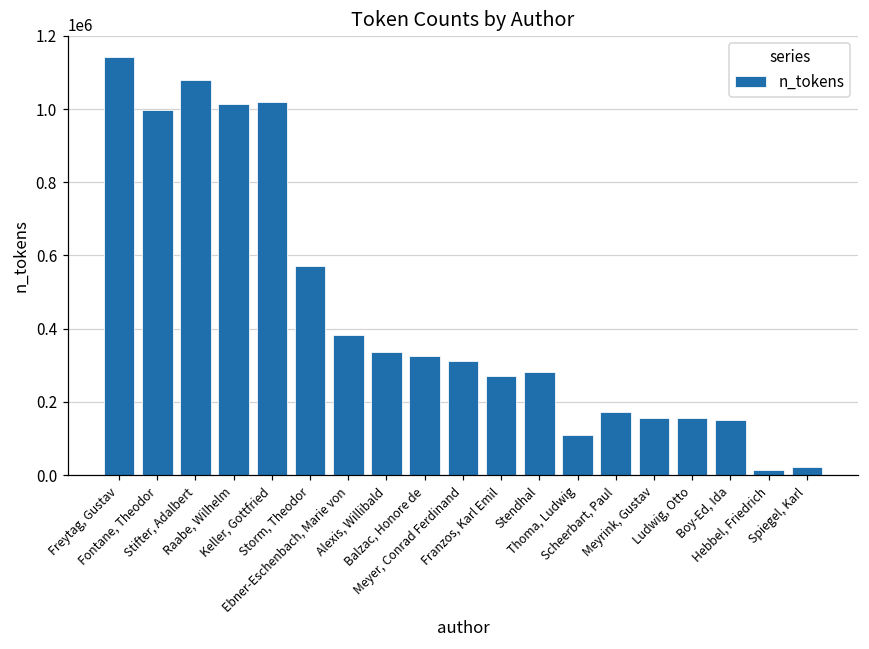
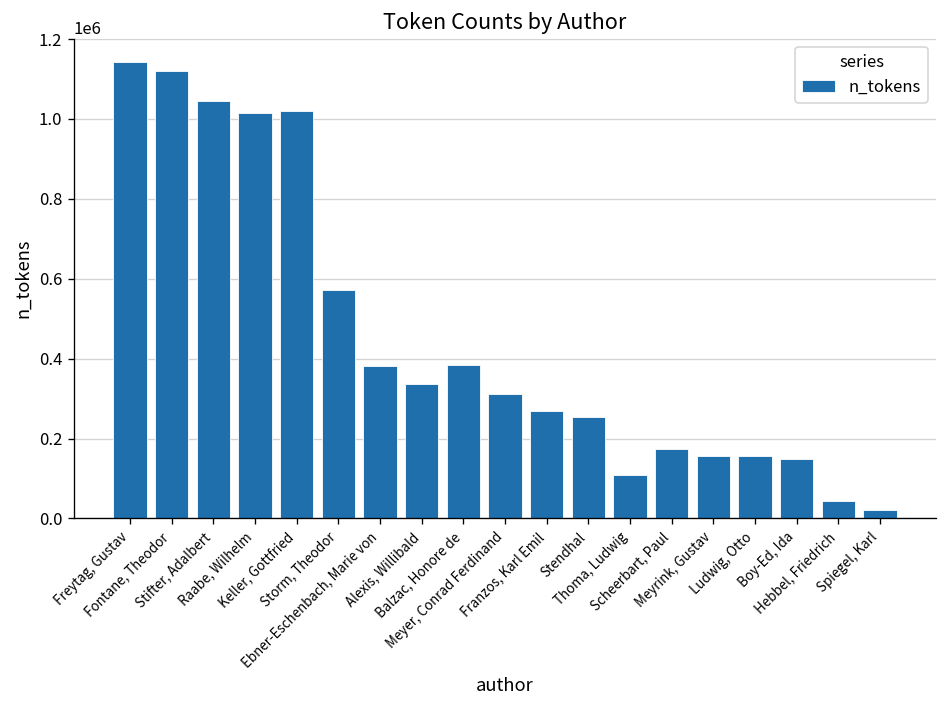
  {
    "Freytag, Gustav": 1140000,
-   "Fontane, Theodor": 1000000,
-   "Stifter, Adalbert": 1080000,
+   "Fontane, Theodor": 1120000,
+   "Stifter, Adalbert": 1040000,
    "Raabe, Wilhelm": 1010000,
    "Keller, Gottfried": 1020000,
    "Storm, Theodor": 570000,
    "Ebner-Eschenbach, Marie von": 380000,
    "Alexis, Willibald": 340000,
-   "Balzac, Honore de": 320000,
+   "Balzac, Honore de": 380000,
    "Meyer, Conrad Ferdinand": 310000,
    "Franzos, Karl Emil": 270000,
-   "Stendhal": 280000,
+   "Stendhal": 250000,
    "Thoma, Ludwig": 110000,
    "Scheerbart, Paul": 170000,
    "Meyrink, Gustav": 160000,
    "Ludwig, Otto": 160000,
    "Boy-Ed, Ida": 150000,
-   "Hebbel, Friedrich": 10000,
+   "Hebbel, Friedrich": 40000,
    "Spiegel, Karl": 20000
  }
